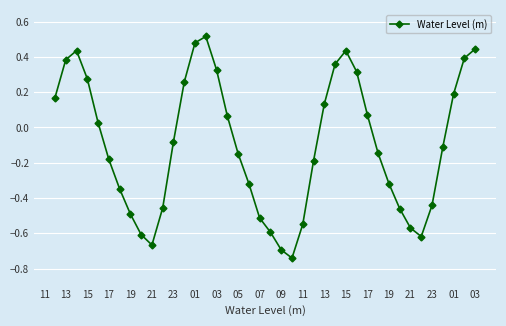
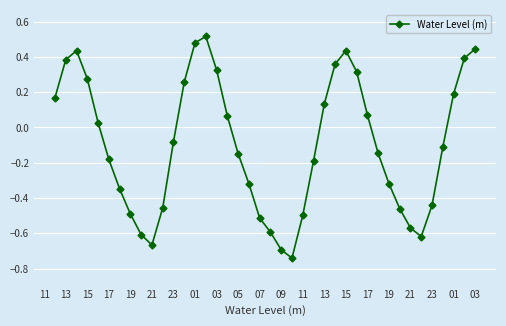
  {
    "05": -0.15,
    "07": -0.51,
    "09": -0.69,
-   "11": -0.55
+   "11": -0.50
  }
